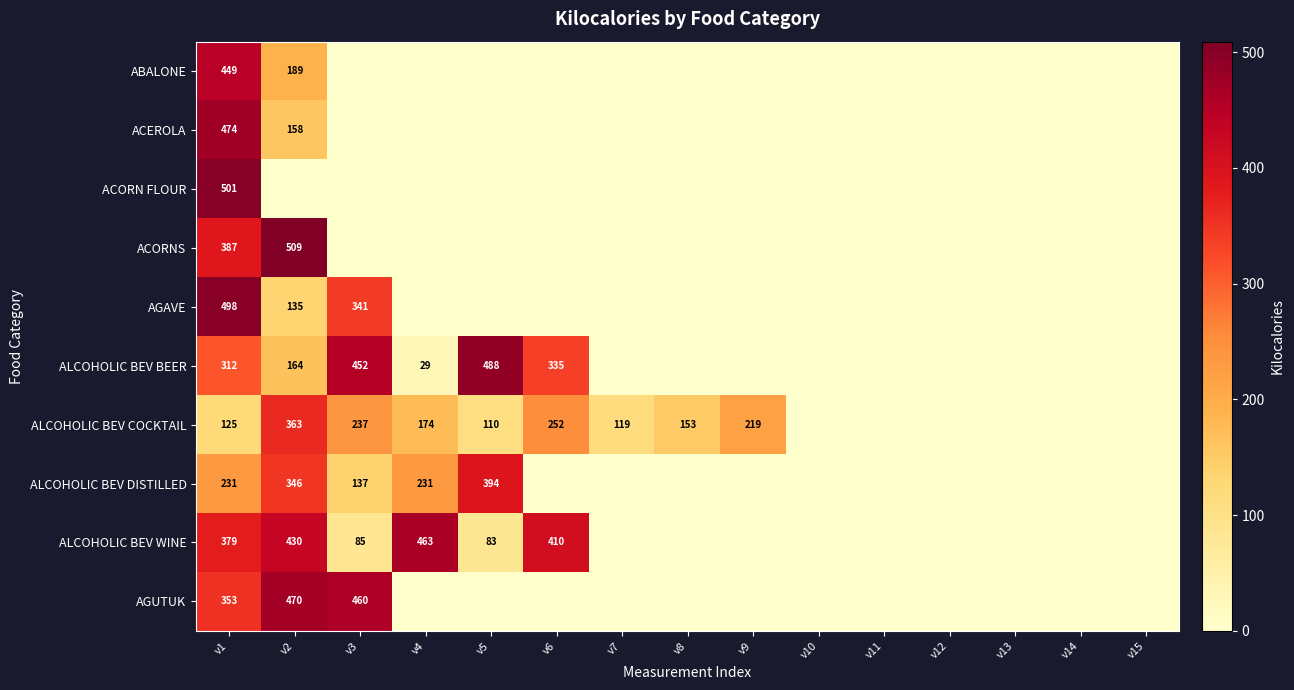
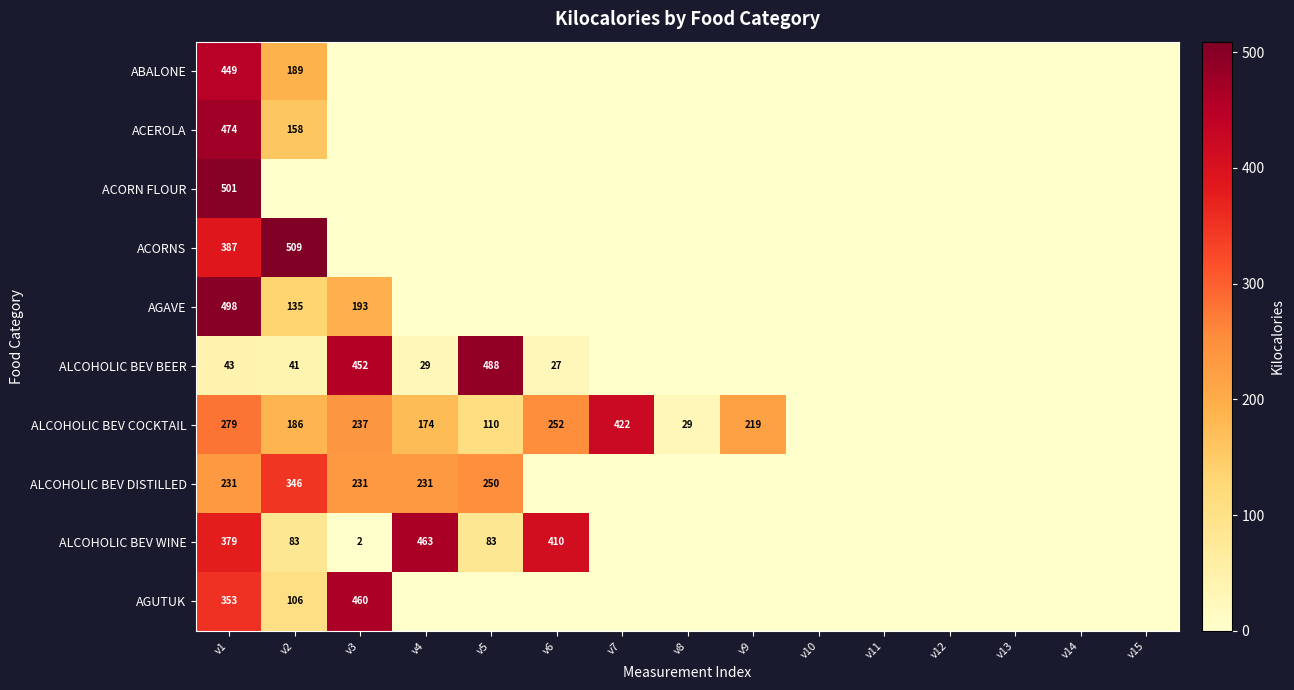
  {
    "ABALONE": {
      "v1": 449,
      "v2": 189
    },
    "ACEROLA": {
      "v1": 474,
      "v2": 158
    },
    "ACORN FLOUR": {
      "v1": 501
    },
    "ACORNS": {
      "v1": 387,
      "v2": 509
    },
    "AGAVE": {
      "v1": 498,
      "v2": 135,
-     "v3": 341
+     "v3": 193
    },
    "ALCOHOLIC BEV BEER": {
-     "v1": 312,
-     "v2": 164,
+     "v1": 43,
+     "v2": 41,
      "v3": 452,
      "v4": 29,
      "v5": 488,
-     "v6": 335
+     "v6": 27
    },
    "ALCOHOLIC BEV COCKTAIL": {
-     "v1": 125,
-     "v2": 363,
+     "v1": 279,
+     "v2": 186,
      "v3": 237,
      "v4": 174,
      "v5": 110,
      "v6": 252,
-     "v7": 119,
-     "v8": 153,
+     "v7": 422,
+     "v8": 29,
      "v9": 219
    },
    "ALCOHOLIC BEV DISTILLED": {
      "v1": 231,
      "v2": 346,
-     "v3": 137,
+     "v3": 231,
      "v4": 231,
-     "v5": 394
+     "v5": 250
    },
    "ALCOHOLIC BEV WINE": {
      "v1": 379,
-     "v2": 430,
-     "v3": 85,
+     "v2": 83,
+     "v3": 2,
      "v4": 463,
      "v5": 83,
      "v6": 410
    },
    "AGUTUK": {
      "v1": 353,
-     "v2": 470,
+     "v2": 106,
      "v3": 460
    }
  }
